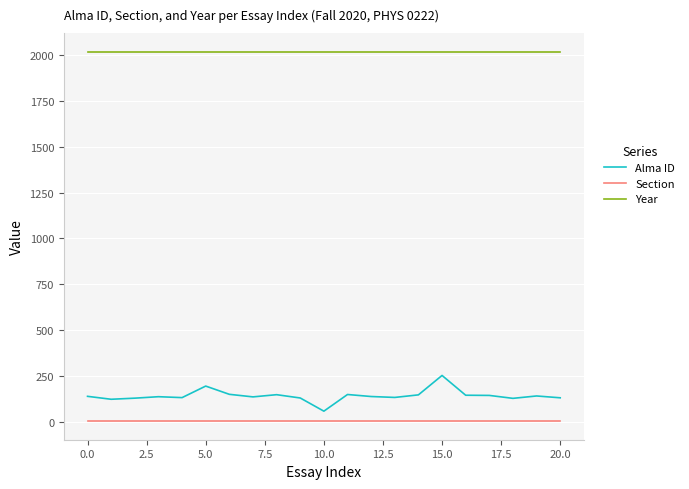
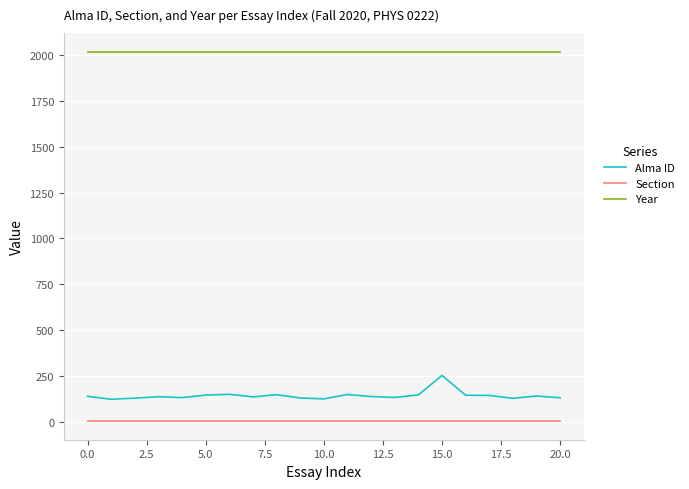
  {
    "Alma ID": {
      "0.0": 140,
-     "5.0": 190,
-     "10.0": 60,
+     "5.0": 150,
+     "10.0": 120,
      "15.0": 250,
      "20.0": 130
    },
    "Section": {
      "0.0": 0,
      "5.0": 0,
      "10.0": 0,
      "15.0": 0,
      "20.0": 0
    },
    "Year": {
      "0.0": 2020,
      "5.0": 2020,
      "10.0": 2020,
      "15.0": 2020,
      "20.0": 2020
    }
  }
